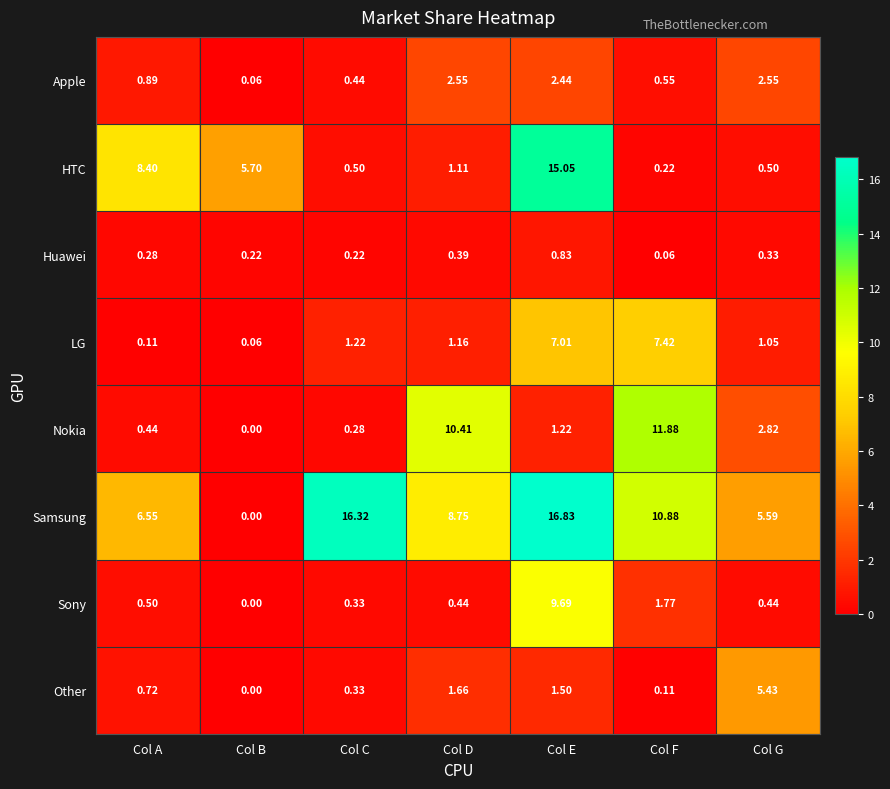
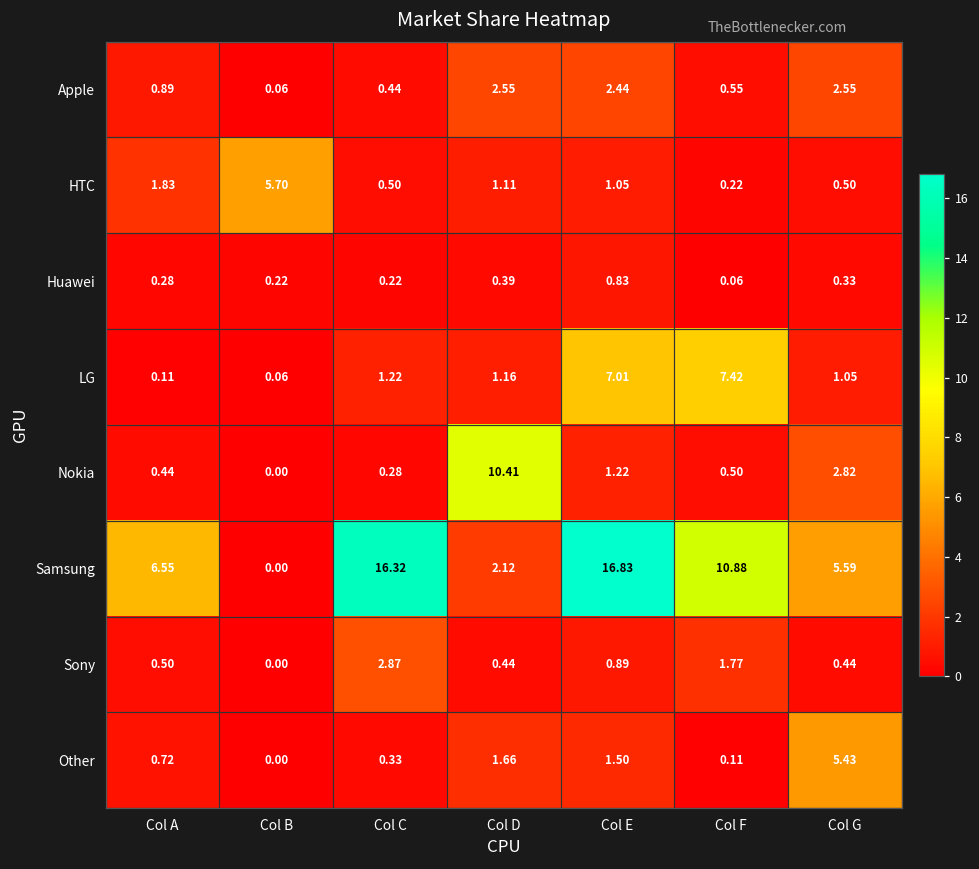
  {
    "Apple": {
      "Col A": 0.89,
      "Col B": 0.06,
      "Col C": 0.44,
      "Col D": 2.55,
      "Col E": 2.44,
      "Col F": 0.55,
      "Col G": 2.55
    },
    "HTC": {
-     "Col A": 8.40,
+     "Col A": 1.83,
      "Col B": 5.70,
      "Col C": 0.50,
      "Col D": 1.11,
-     "Col E": 15.05,
+     "Col E": 1.05,
      "Col F": 0.22,
      "Col G": 0.50
    },
    "Huawei": {
      "Col A": 0.28,
      "Col B": 0.22,
      "Col C": 0.22,
      "Col D": 0.39,
      "Col E": 0.83,
      "Col F": 0.06,
      "Col G": 0.33
    },
    "LG": {
      "Col A": 0.11,
      "Col B": 0.06,
      "Col C": 1.22,
      "Col D": 1.16,
      "Col E": 7.01,
      "Col F": 7.42,
      "Col G": 1.05
    },
    "Nokia": {
      "Col A": 0.44,
      "Col B": 0.00,
      "Col C": 0.28,
      "Col D": 10.41,
      "Col E": 1.22,
-     "Col F": 11.88,
+     "Col F": 0.50,
      "Col G": 2.82
    },
    "Samsung": {
      "Col A": 6.55,
      "Col B": 0.00,
      "Col C": 16.32,
-     "Col D": 8.75,
+     "Col D": 2.12,
      "Col E": 16.83,
      "Col F": 10.88,
      "Col G": 5.59
    },
    "Sony": {
      "Col A": 0.50,
      "Col B": 0.00,
-     "Col C": 0.33,
+     "Col C": 2.87,
      "Col D": 0.44,
-     "Col E": 9.69,
+     "Col E": 0.89,
      "Col F": 1.77,
      "Col G": 0.44
    },
    "Other": {
      "Col A": 0.72,
      "Col B": 0.00,
      "Col C": 0.33,
      "Col D": 1.66,
      "Col E": 1.50,
      "Col F": 0.11,
      "Col G": 5.43
    }
  }
